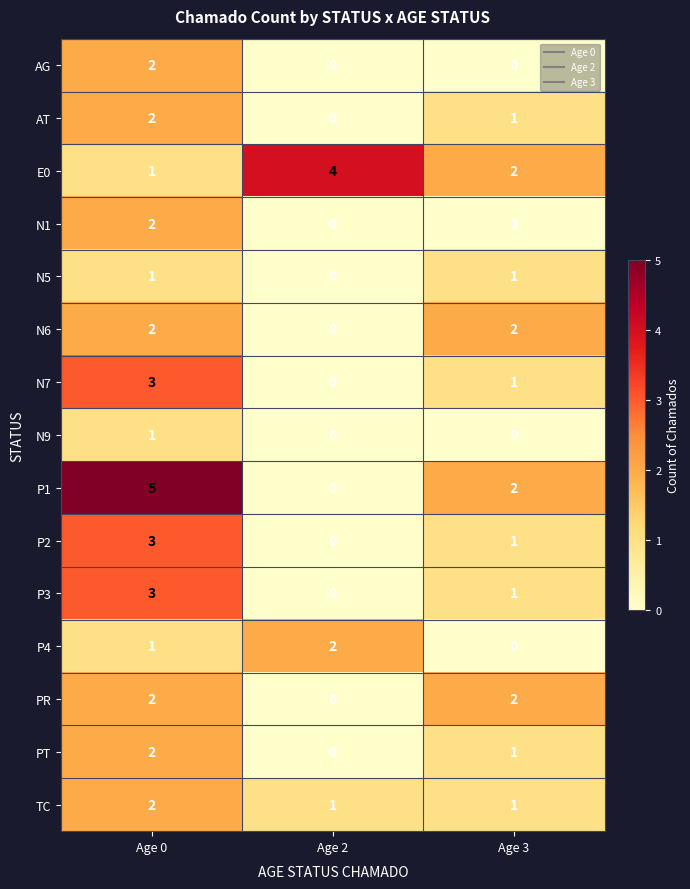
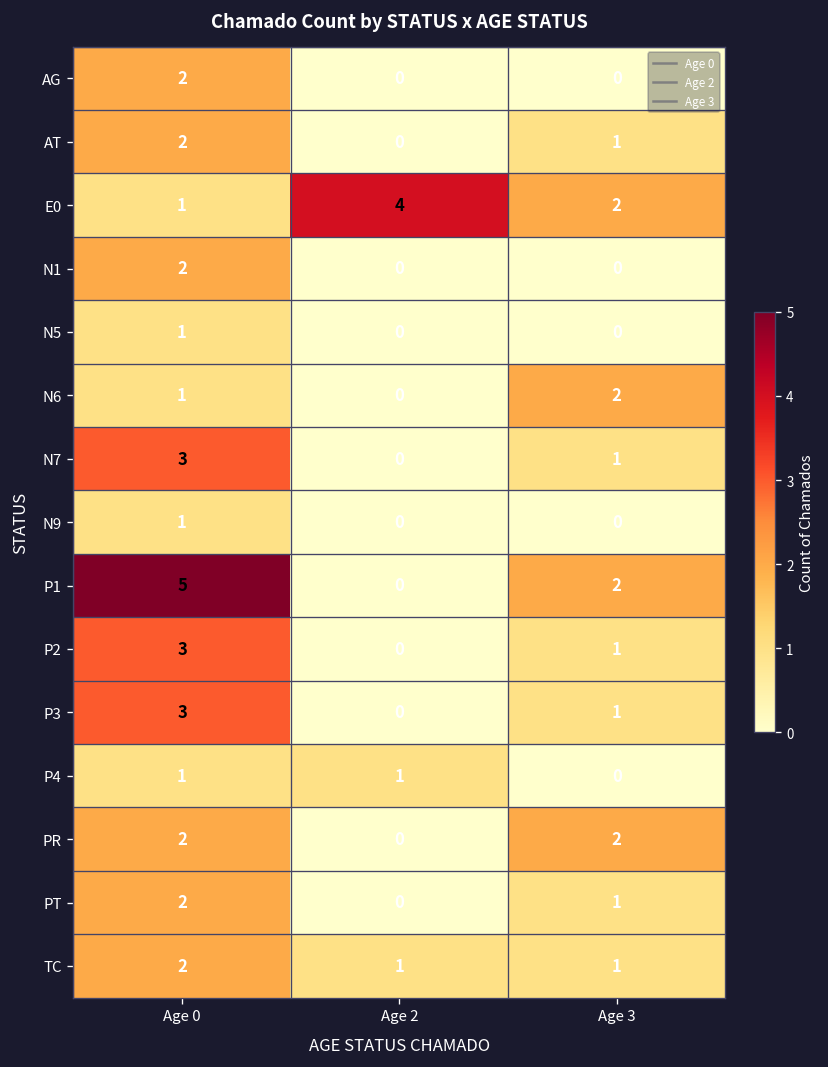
  {
    "AG": {
      "Age 0": 2,
      "Age 2": 0,
      "Age 3": 0
    },
    "AT": {
      "Age 0": 2,
      "Age 2": 0,
      "Age 3": 1
    },
    "E0": {
      "Age 0": 1,
      "Age 2": 4,
      "Age 3": 2
    },
    "N1": {
      "Age 0": 2,
      "Age 2": 0,
      "Age 3": 0
    },
    "N5": {
      "Age 0": 1,
      "Age 2": 0,
-     "Age 3": 1
+     "Age 3": 0
    },
    "N6": {
-     "Age 0": 2,
+     "Age 0": 1,
      "Age 2": 0,
      "Age 3": 2
    },
    "N7": {
      "Age 0": 3,
      "Age 2": 0,
      "Age 3": 1
    },
    "N9": {
      "Age 0": 1,
      "Age 2": 0,
      "Age 3": 0
    },
    "P1": {
      "Age 0": 5,
      "Age 2": 0,
      "Age 3": 2
    },
    "P2": {
      "Age 0": 3,
      "Age 2": 0,
      "Age 3": 1
    },
    "P3": {
      "Age 0": 3,
      "Age 2": 0,
      "Age 3": 1
    },
    "P4": {
      "Age 0": 1,
-     "Age 2": 2,
+     "Age 2": 1,
      "Age 3": 0
    },
    "PR": {
      "Age 0": 2,
      "Age 2": 0,
      "Age 3": 2
    },
    "PT": {
      "Age 0": 2,
      "Age 2": 0,
      "Age 3": 1
    },
    "TC": {
      "Age 0": 2,
      "Age 2": 1,
      "Age 3": 1
    }
  }
